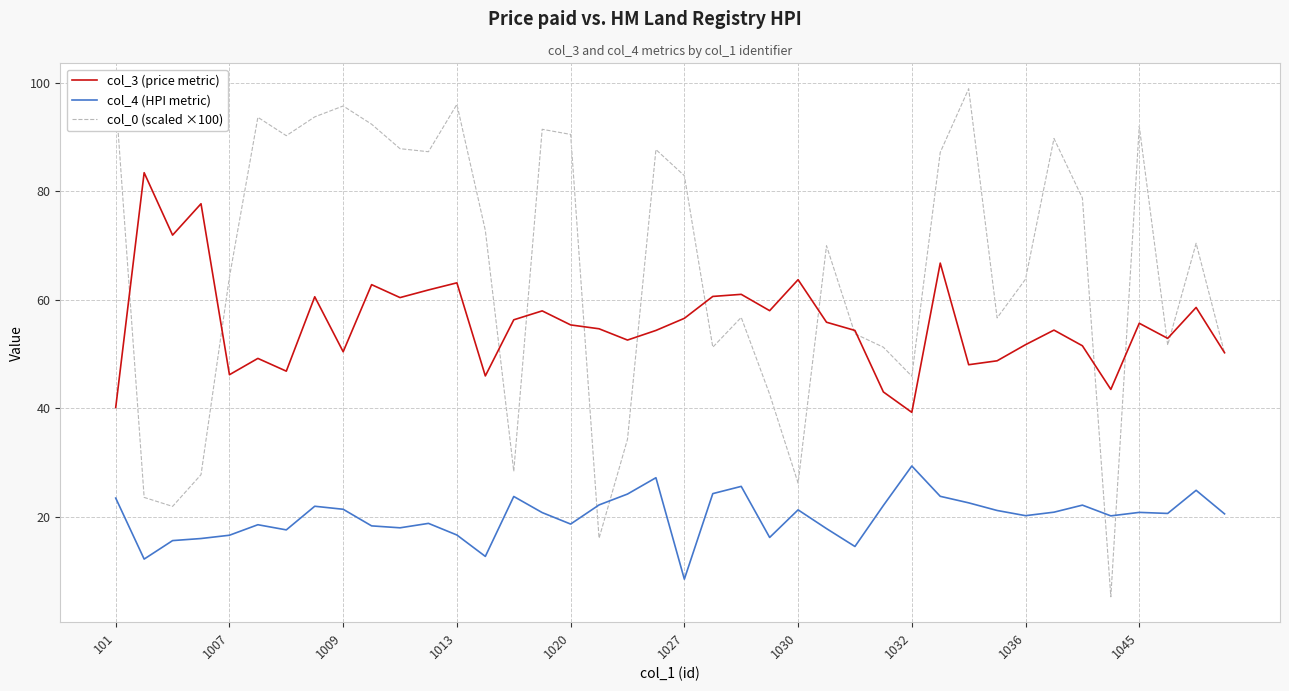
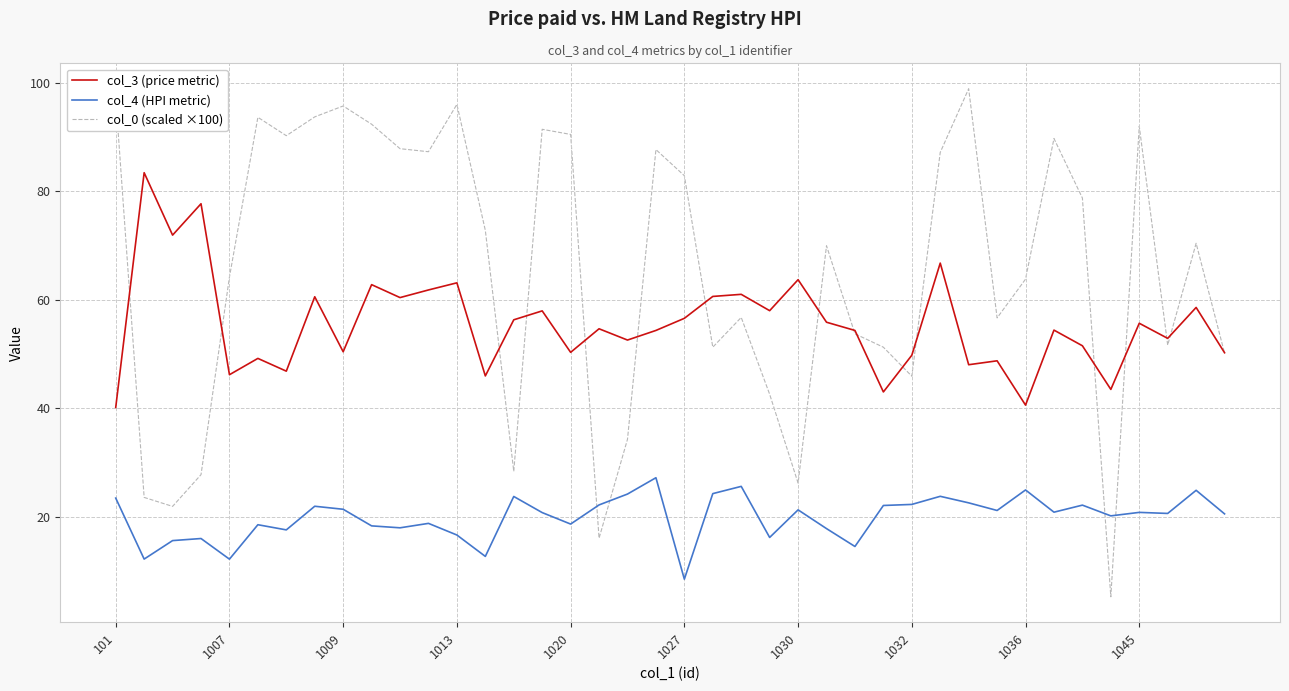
  {
    "col_3 (price metric)": {
      "101": 40,
      "1007": 46,
      "1009": 50,
      "1013": 63,
-     "1020": 55,
+     "1020": 50,
      "1027": 57,
      "1030": 64,
-     "1032": 39,
-     "1036": 52,
+     "1032": 50,
+     "1036": 41,
      "1045": 56
    },
    "col_4 (HPI metric)": {
      "101": 23,
-     "1007": 17,
+     "1007": 12,
      "1009": 21,
      "1013": 17,
      "1020": 19,
      "1027": 8,
      "1030": 21,
-     "1032": 29,
-     "1036": 20,
+     "1032": 22,
+     "1036": 25,
      "1045": 21
    },
    "col_0 (scaled ×100)": {
      "1007": 64,
      "1009": 96,
      "1013": 96,
      "1020": 91,
      "1027": 83,
      "1030": 26,
      "1032": 46,
      "1036": 64,
      "1045": 92
    }
  }
